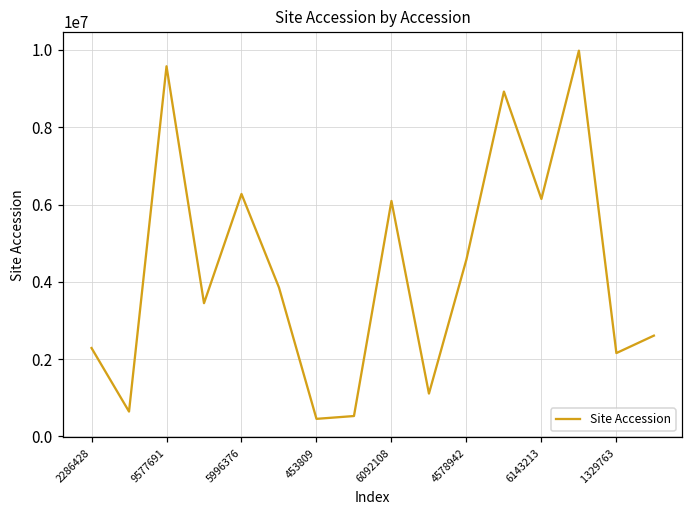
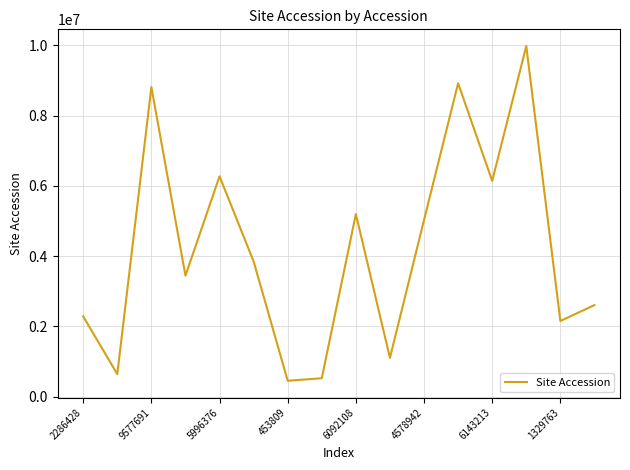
  {
    "2286428": 2300000,
-   "9577691": 9600000,
+   "9577691": 8800000,
    "5996376": 6300000,
    "453809": 500000,
-   "6092108": 6100000,
-   "4578942": 4600000,
+   "6092108": 5200000,
+   "4578942": 5000000,
    "6143213": 6100000,
    "1329763": 2200000
  }
